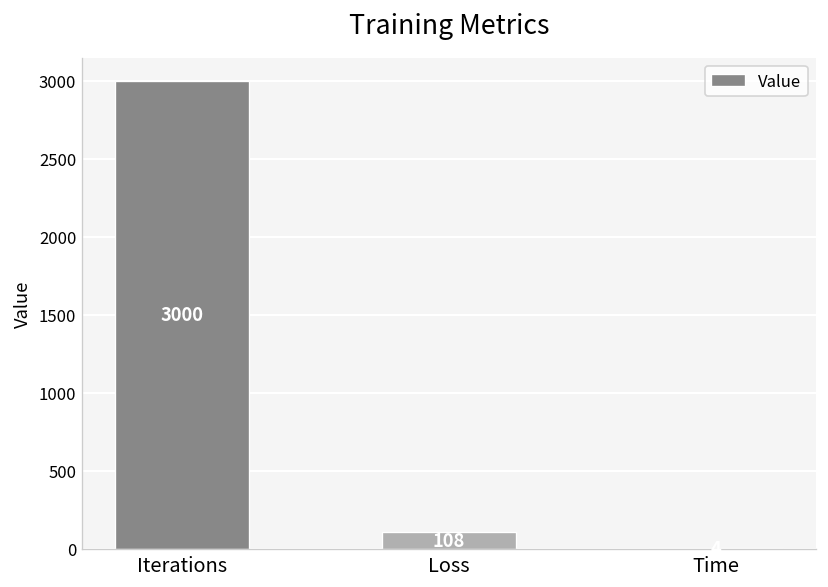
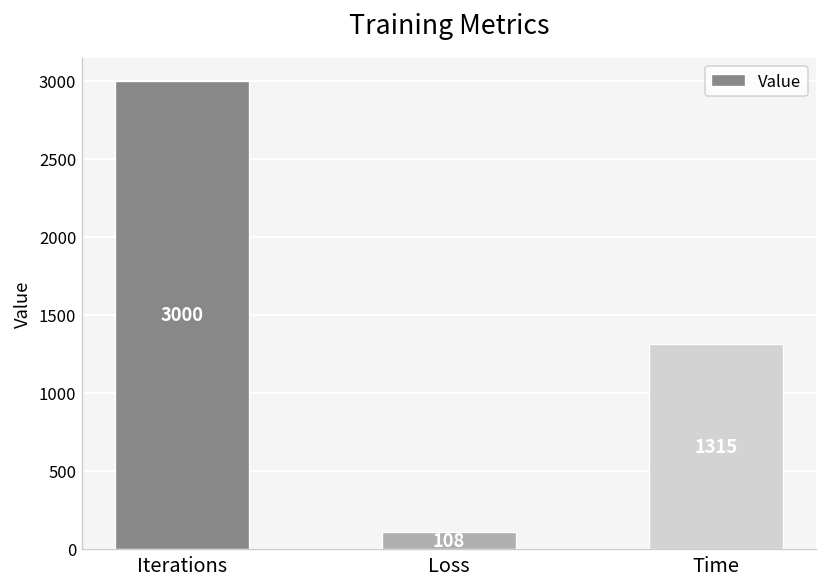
  {
-   "Time": 0
+   "Time": 1320
  }
